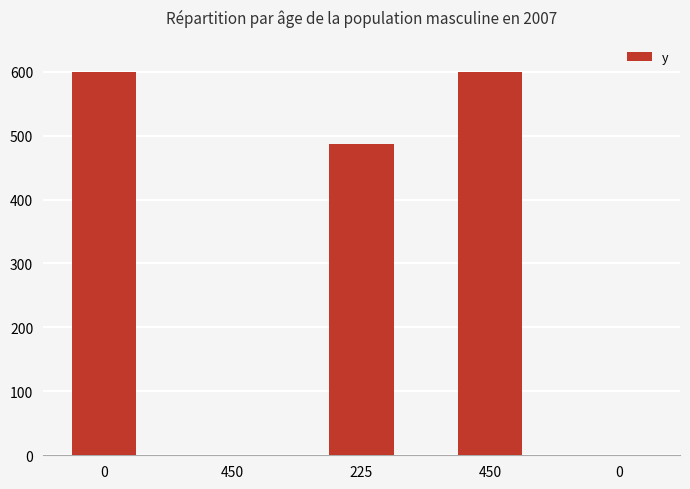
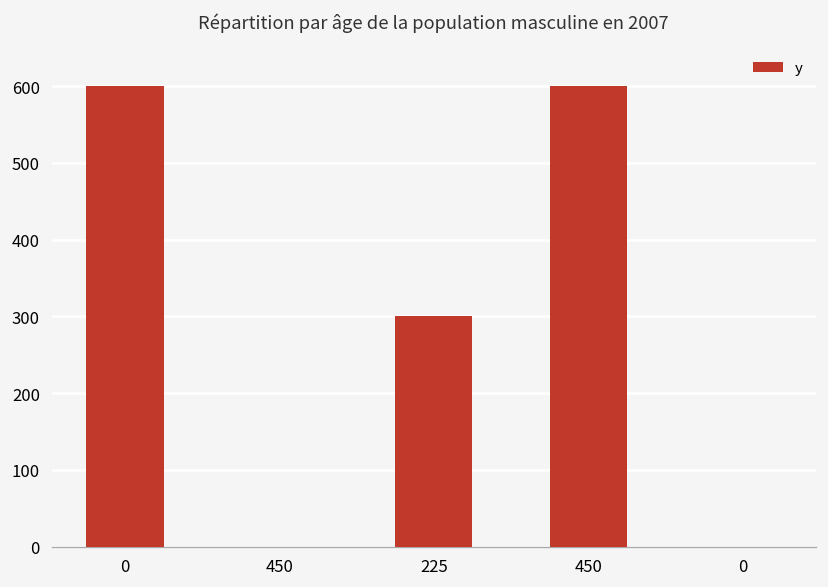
  {
-   "225": 490
+   "225": 300
  }
